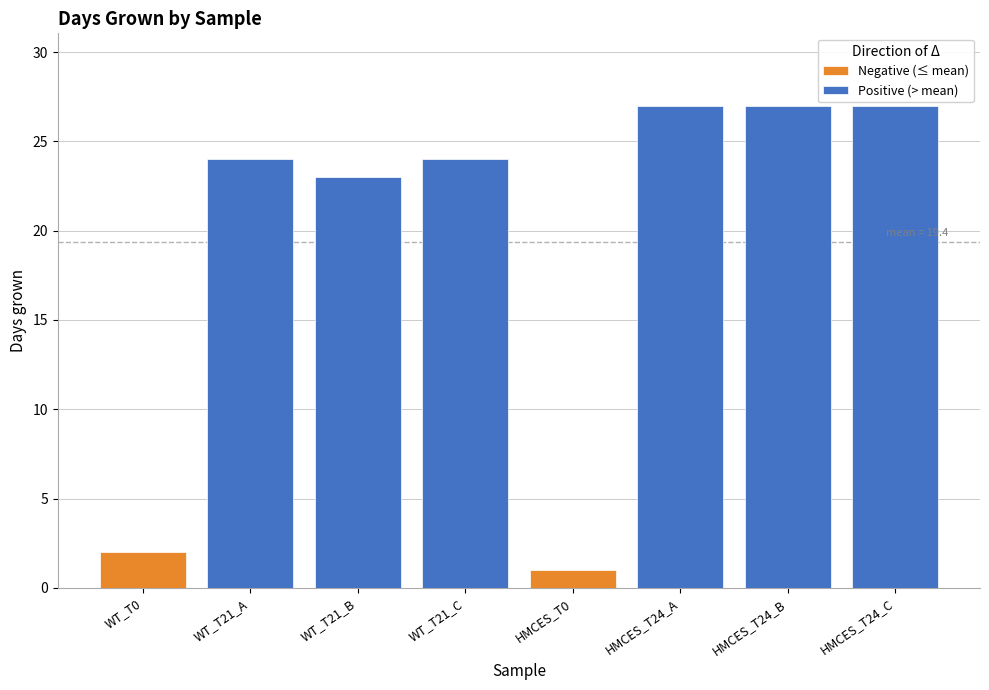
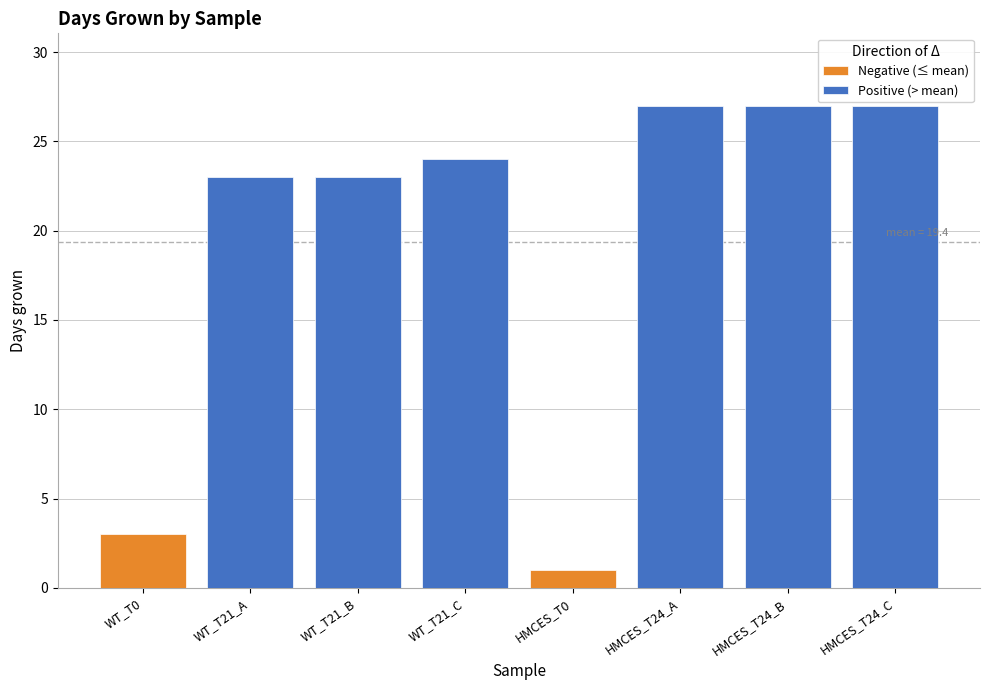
  {
    "Negative (≤ mean)": {
-     "WT_T0": 2,
+     "WT_T0": 3,
      "HMCES_T0": 1
    },
    "Positive (> mean)": {
-     "WT_T21_A": 24,
+     "WT_T21_A": 23,
      "WT_T21_B": 23,
      "WT_T21_C": 24,
      "HMCES_T24_A": 27,
      "HMCES_T24_B": 27
    }
  }
